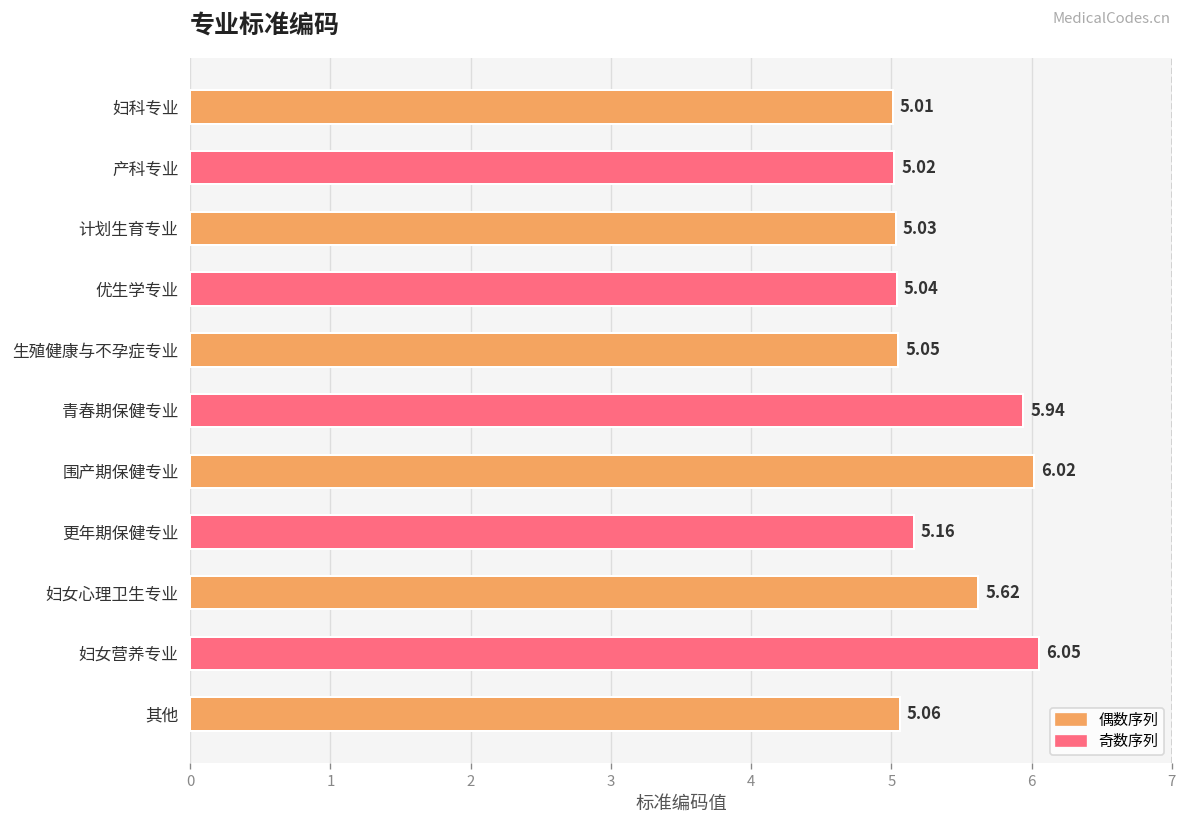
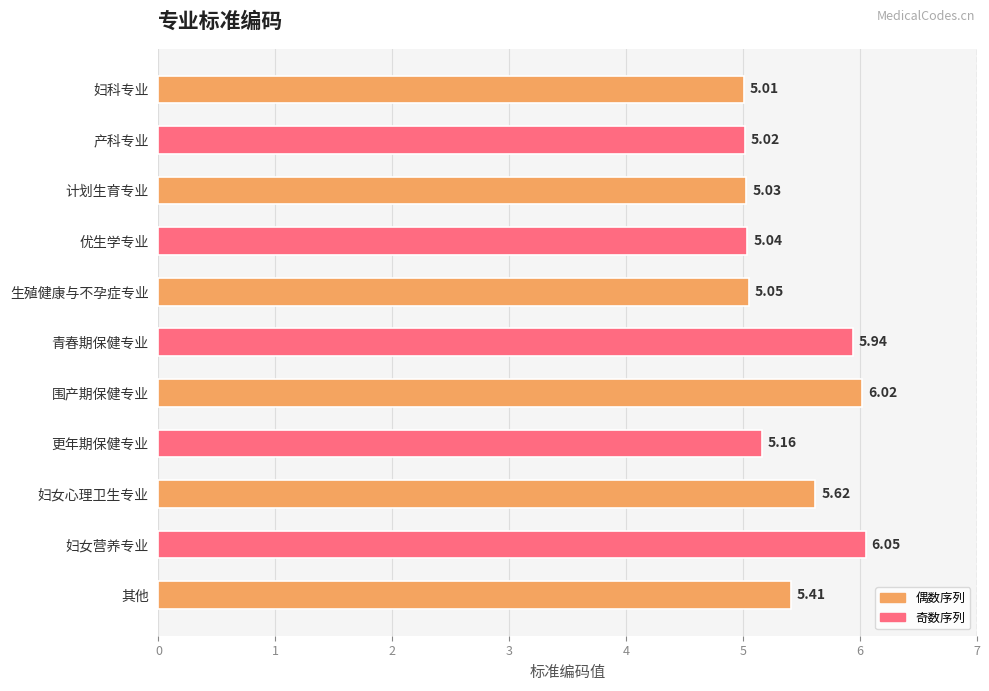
  {
    "妇科专业": 5.01,
    "产科专业": 5.02,
    "计划生育专业": 5.03,
    "优生学专业": 5.04,
    "生殖健康与不孕症专业": 5.05,
    "青春期保健专业": 5.94,
    "围产期保健专业": 6.02,
    "更年期保健专业": 5.16,
    "妇女心理卫生专业": 5.62,
    "妇女营养专业": 6.05,
-   "其他": 5.06
+   "其他": 5.41
  }
